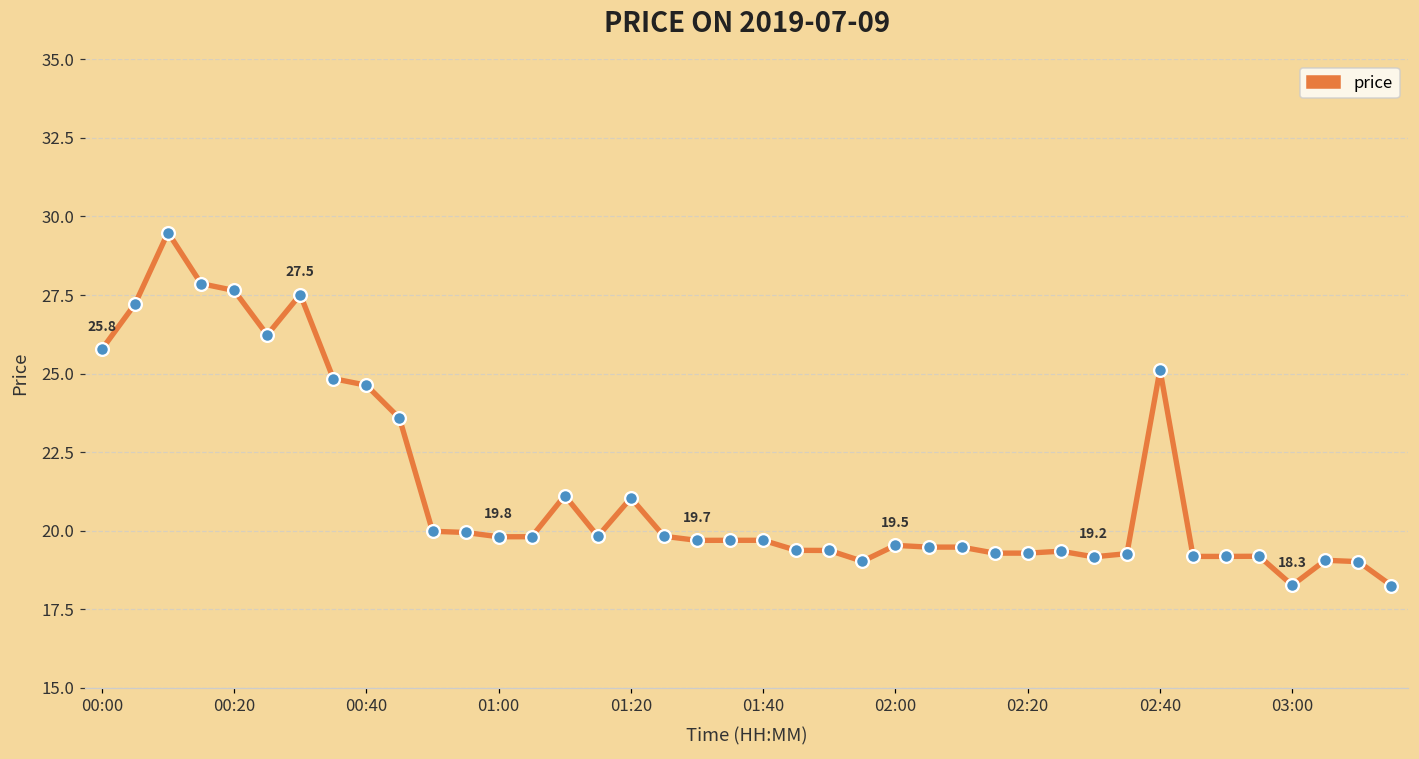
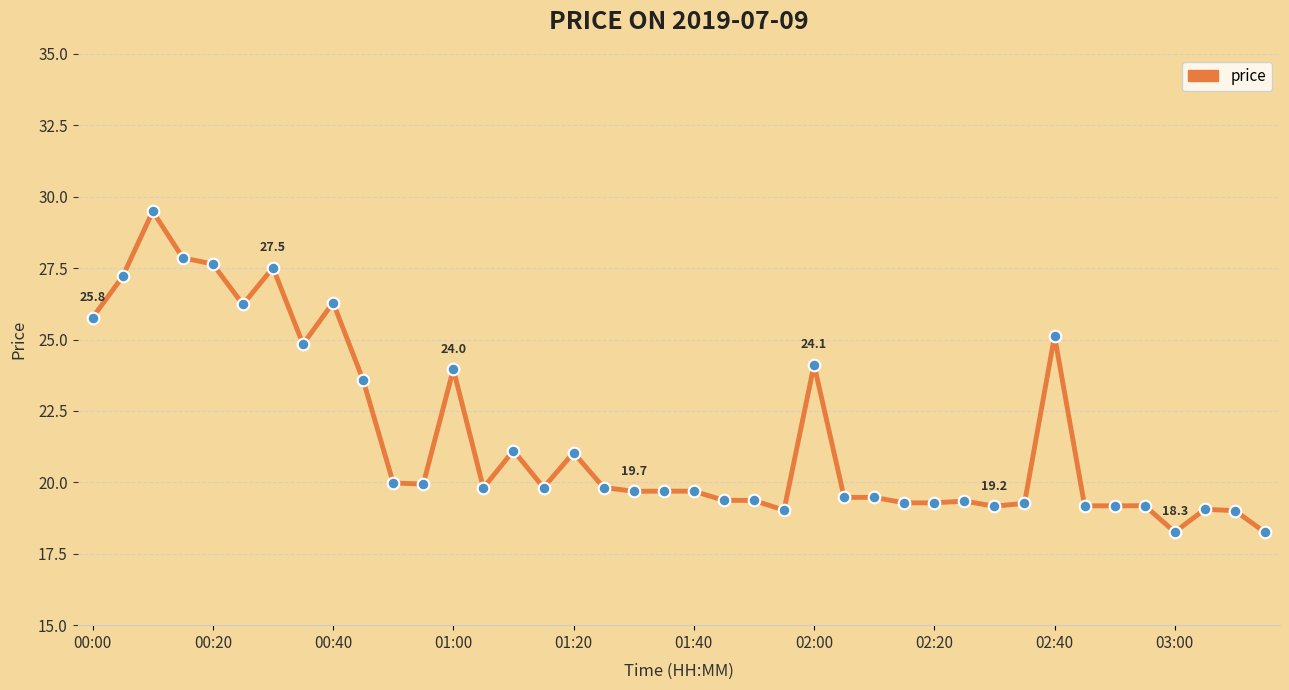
  {
    "00:00": 25.8,
-   "00:40": 24.6,
-   "01:00": 19.8,
-   "02:00": 19.5,
+   "00:40": 26.3,
+   "01:00": 24.0,
+   "02:00": 24.1,
    "03:00": 18.3
  }
